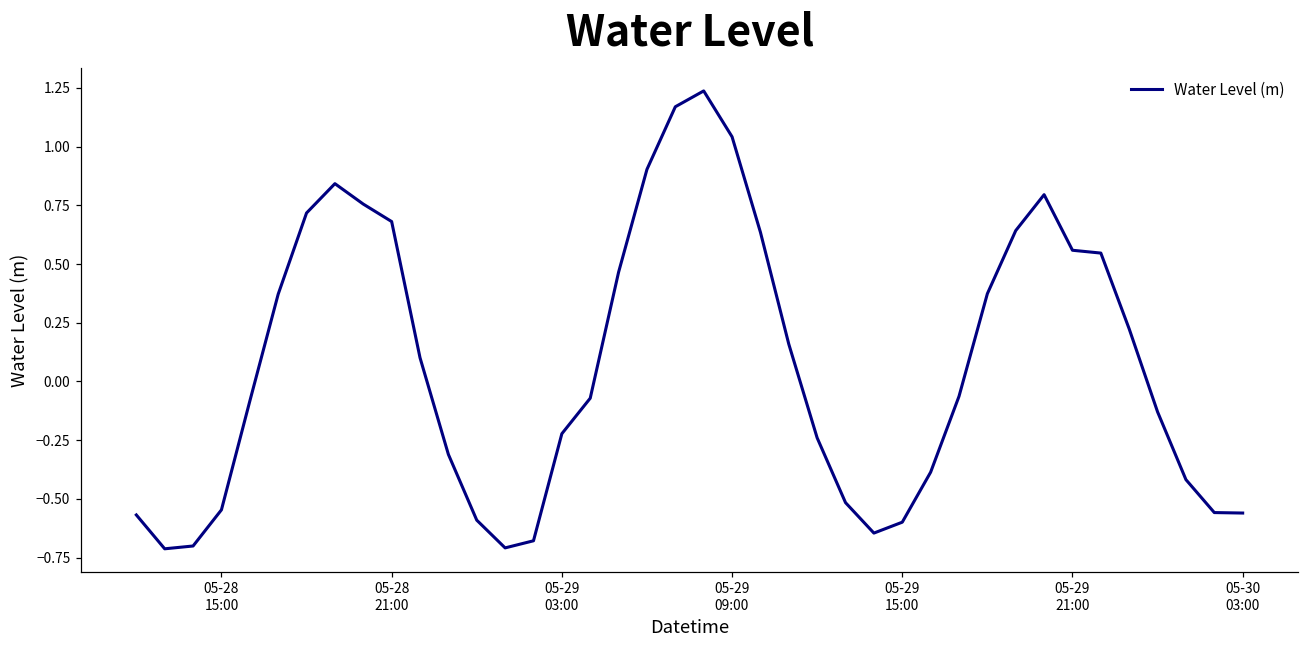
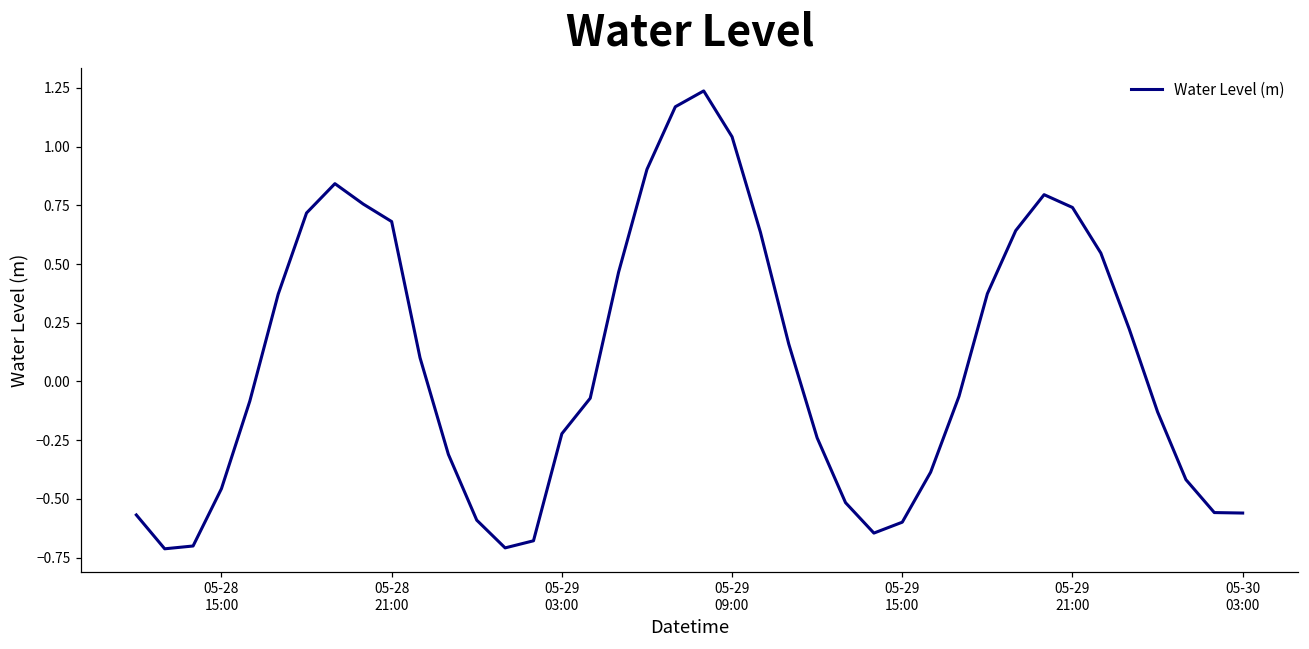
  {
-   "05-28 15:00": -0.55,
+   "05-28 15:00": -0.46,
    "05-28 21:00": 0.68,
    "05-29 03:00": -0.22,
    "05-29 09:00": 1.04,
    "05-29 15:00": -0.60,
-   "05-29 21:00": 0.56,
+   "05-29 21:00": 0.74,
    "05-30 03:00": -0.56
  }
